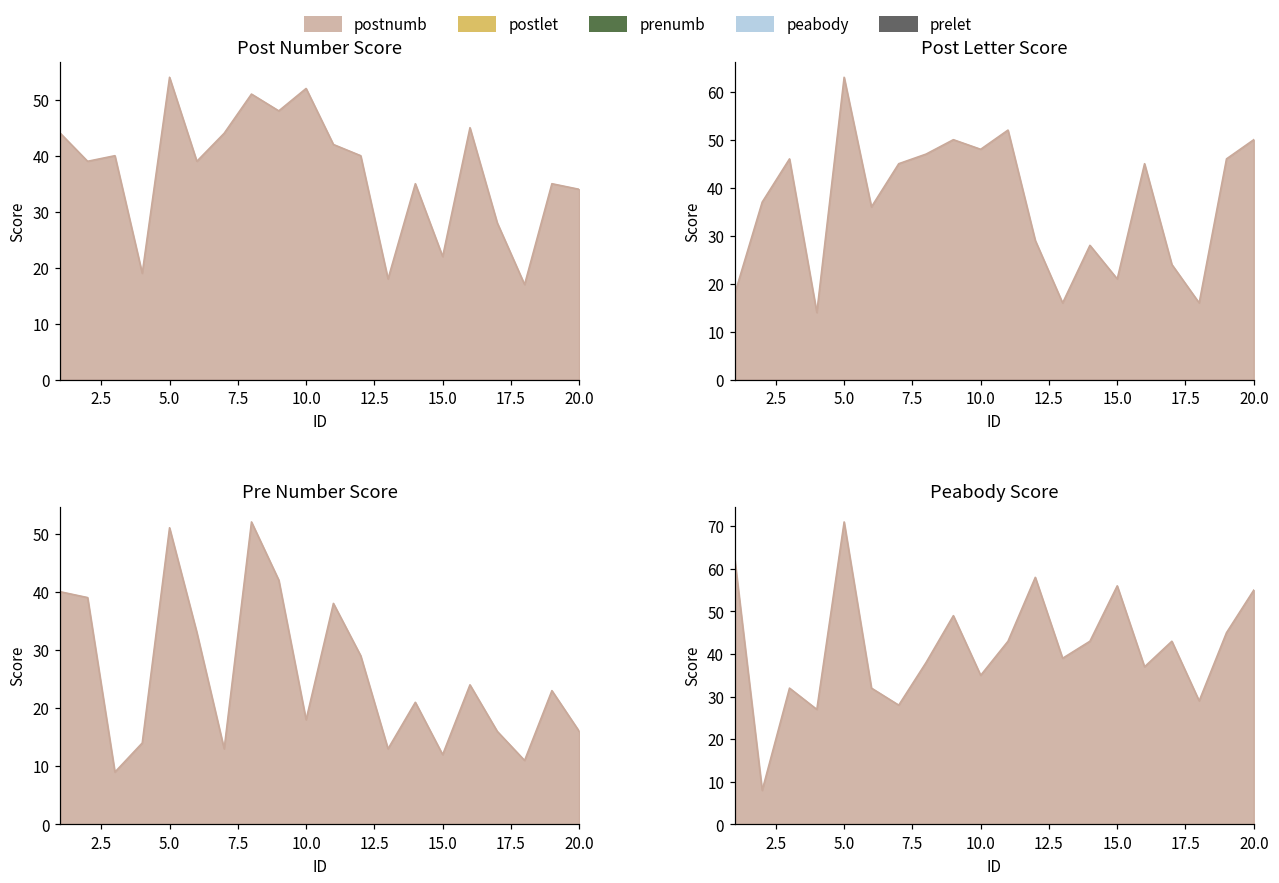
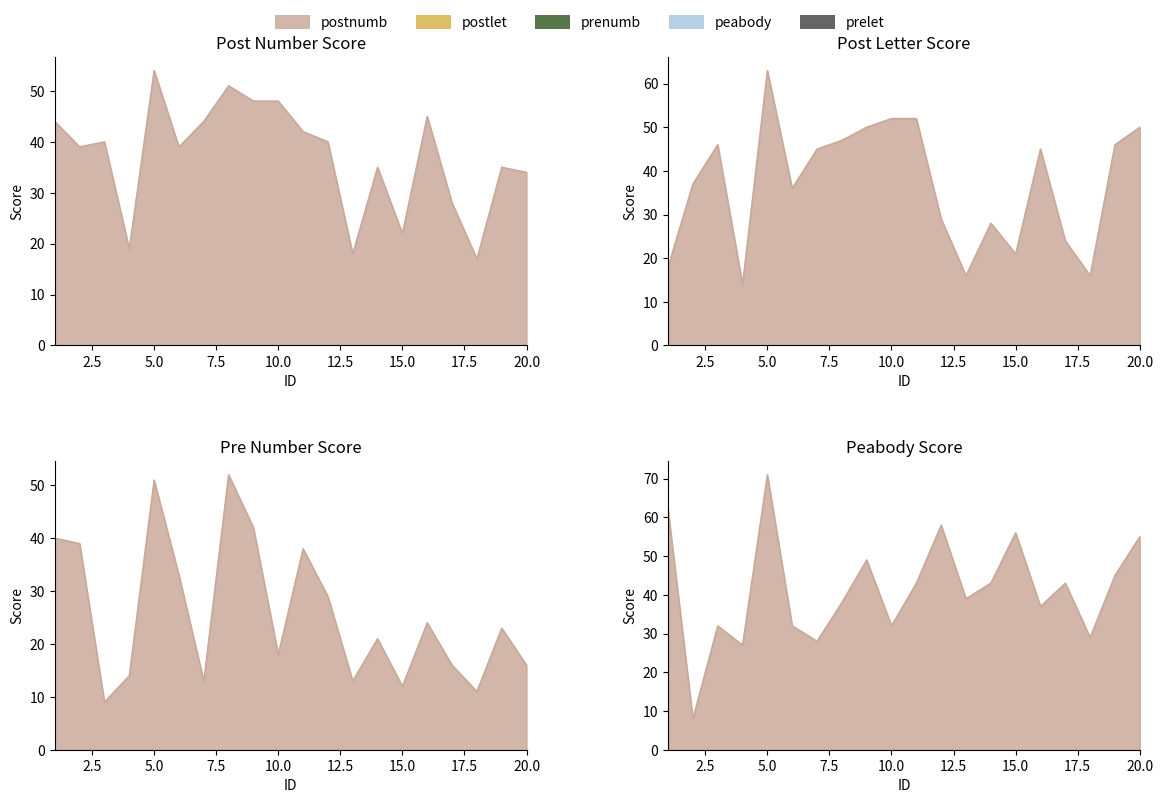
  {
    "Post Number Score": {
      "5.0": 54,
-     "10.0": 52,
+     "10.0": 48,
      "15.0": 22,
      "20.0": 34
    },
    "Post Letter Score": {
      "5.0": 63,
-     "10.0": 48,
+     "10.0": 52,
      "15.0": 21,
      "20.0": 50
    },
    "Pre Number Score": {
      "5.0": 51,
      "10.0": 18,
      "15.0": 12,
      "20.0": 16
    },
    "Peabody Score": {
      "5.0": 71,
-     "10.0": 35,
+     "10.0": 32,
      "15.0": 56,
      "20.0": 55
    }
  }
